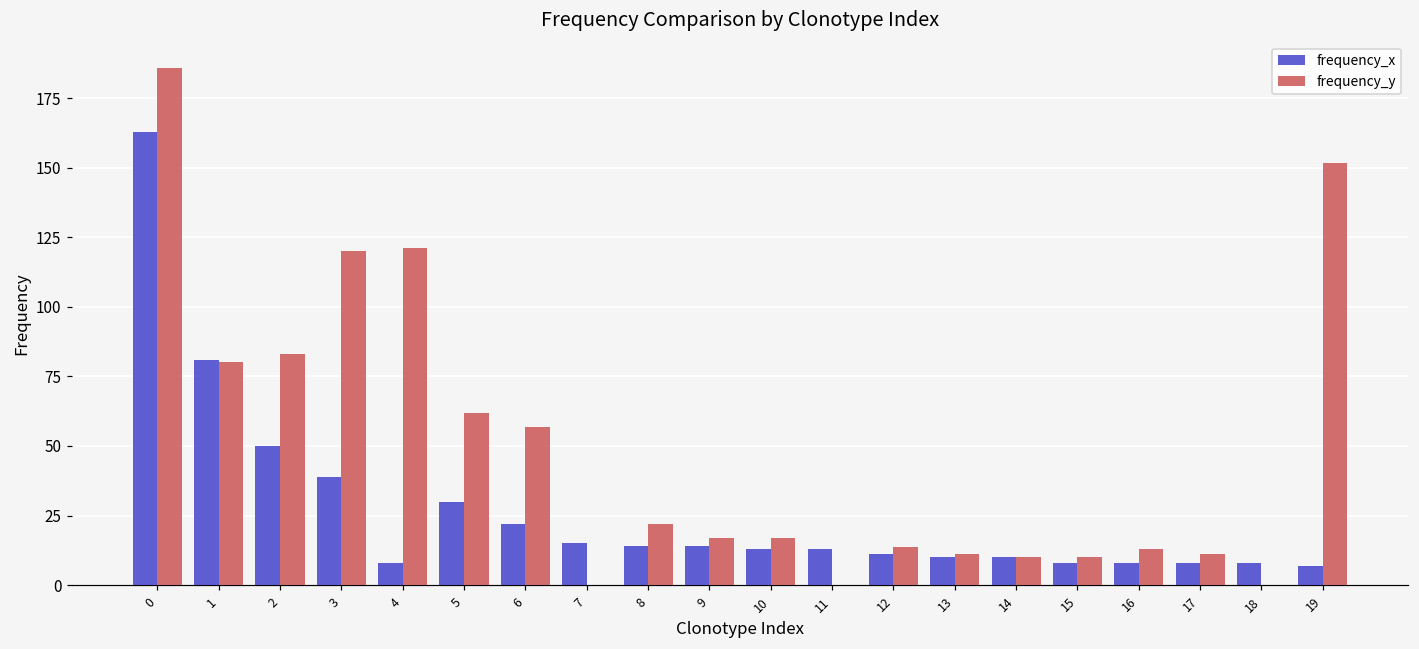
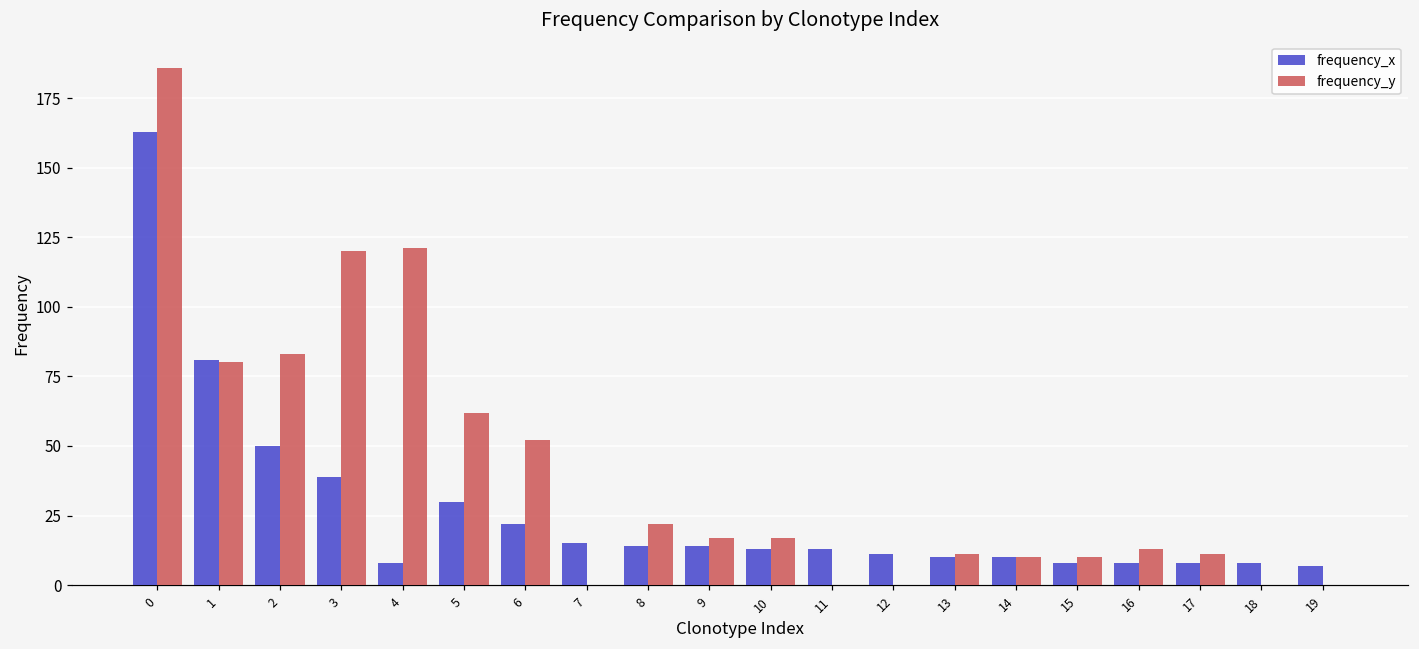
  {
    "frequency_x": {
      "0": 163,
      "1": 81,
      "2": 50,
      "3": 39,
      "4": 8,
      "5": 30,
      "6": 22,
      "7": 15,
      "8": 14,
      "9": 14,
      "10": 13,
      "11": 13,
      "12": 11,
      "13": 10,
      "14": 10,
      "15": 8,
      "16": 8,
      "17": 8,
      "18": 8,
      "19": 7
    },
    "frequency_y": {
      "0": 186,
      "1": 80,
      "2": 83,
      "3": 120,
      "4": 121,
      "5": 62,
-     "6": 57,
+     "6": 52,
      "7": 0,
      "8": 22,
      "9": 17,
      "10": 17,
      "11": 0,
-     "12": 14,
+     "12": 0,
      "13": 11,
      "14": 10,
      "15": 10,
      "16": 13,
      "17": 11,
      "18": 0,
-     "19": 152
+     "19": 0
    }
  }
